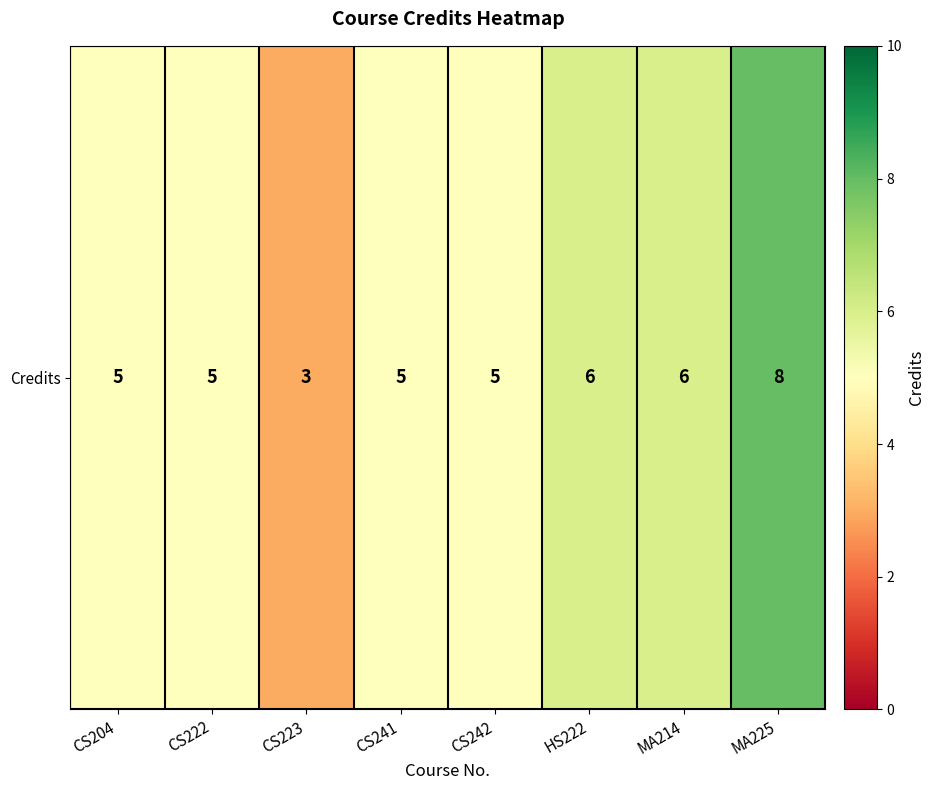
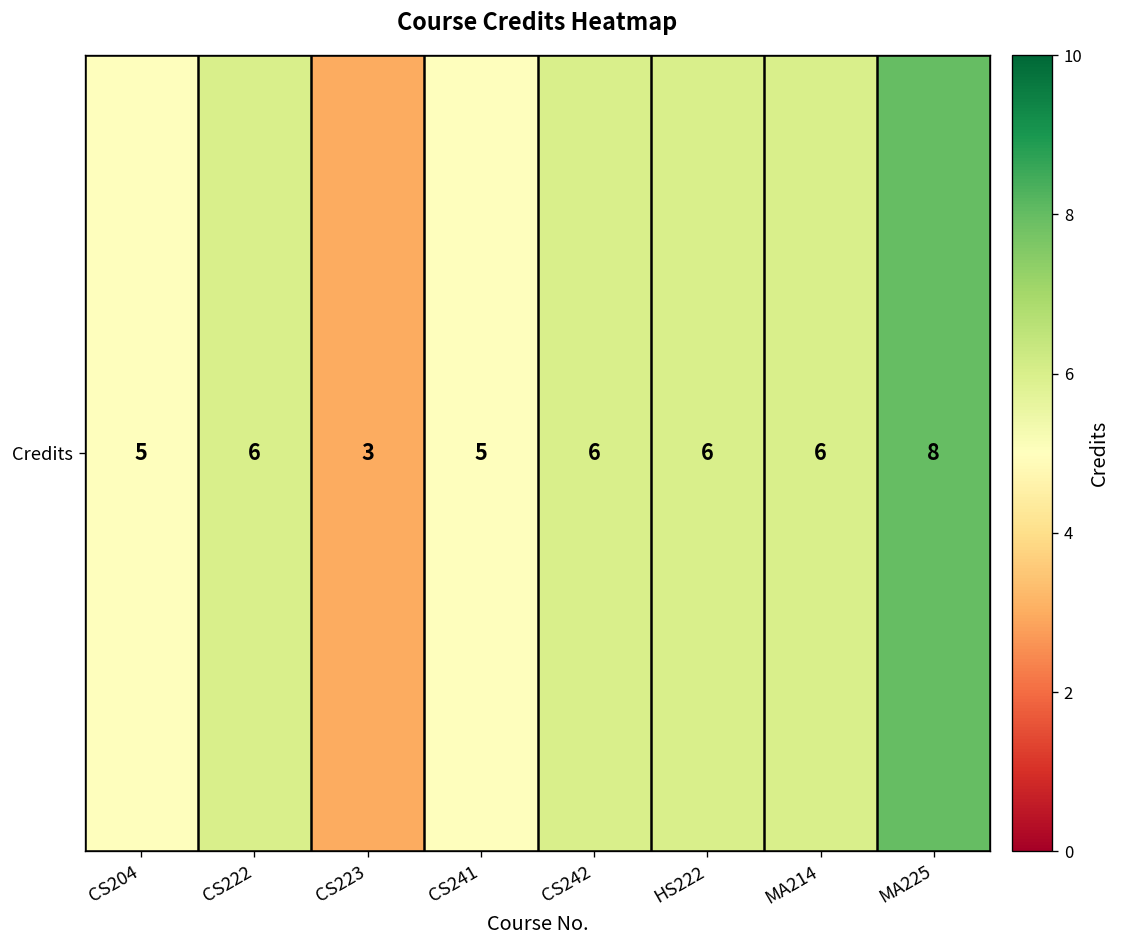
  {
    "Credits": {
      "CS204": 5,
-     "CS222": 5,
+     "CS222": 6,
      "CS223": 3,
      "CS241": 5,
-     "CS242": 5,
+     "CS242": 6,
      "HS222": 6,
      "MA214": 6,
      "MA225": 8
    }
  }
